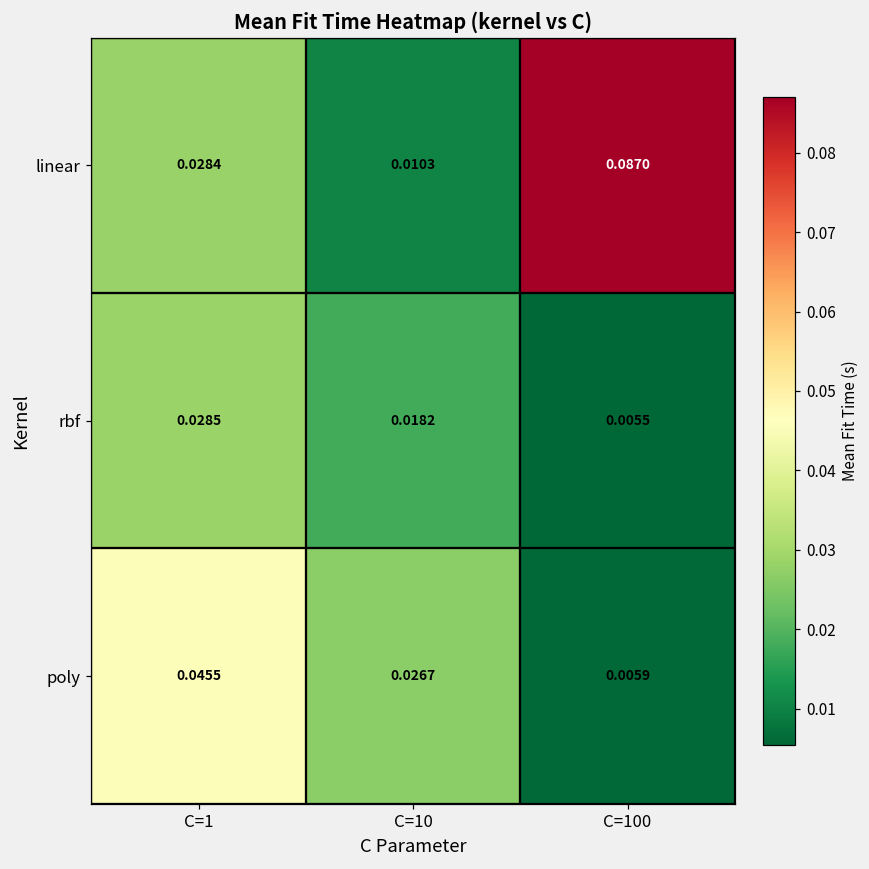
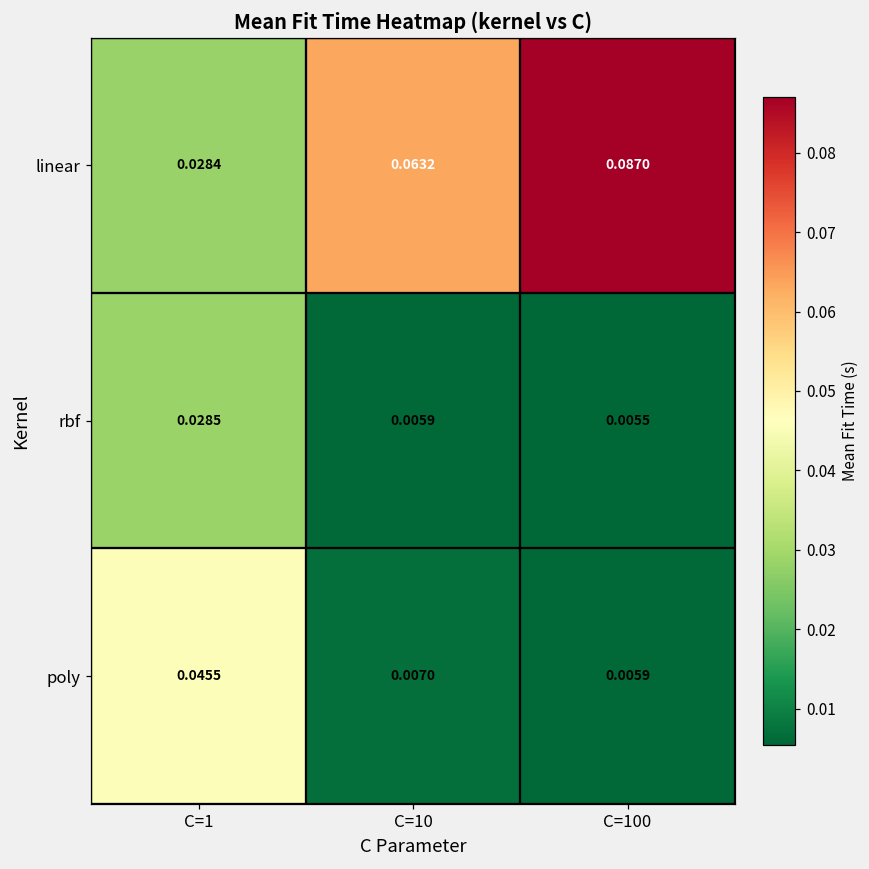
  {
    "linear": {
      "C=1": 0.0284,
-     "C=10": 0.0103,
+     "C=10": 0.0632,
      "C=100": 0.0870
    },
    "rbf": {
      "C=1": 0.0285,
-     "C=10": 0.0182,
+     "C=10": 0.0059,
      "C=100": 0.0055
    },
    "poly": {
      "C=1": 0.0455,
-     "C=10": 0.0267,
+     "C=10": 0.0070,
      "C=100": 0.0059
    }
  }
